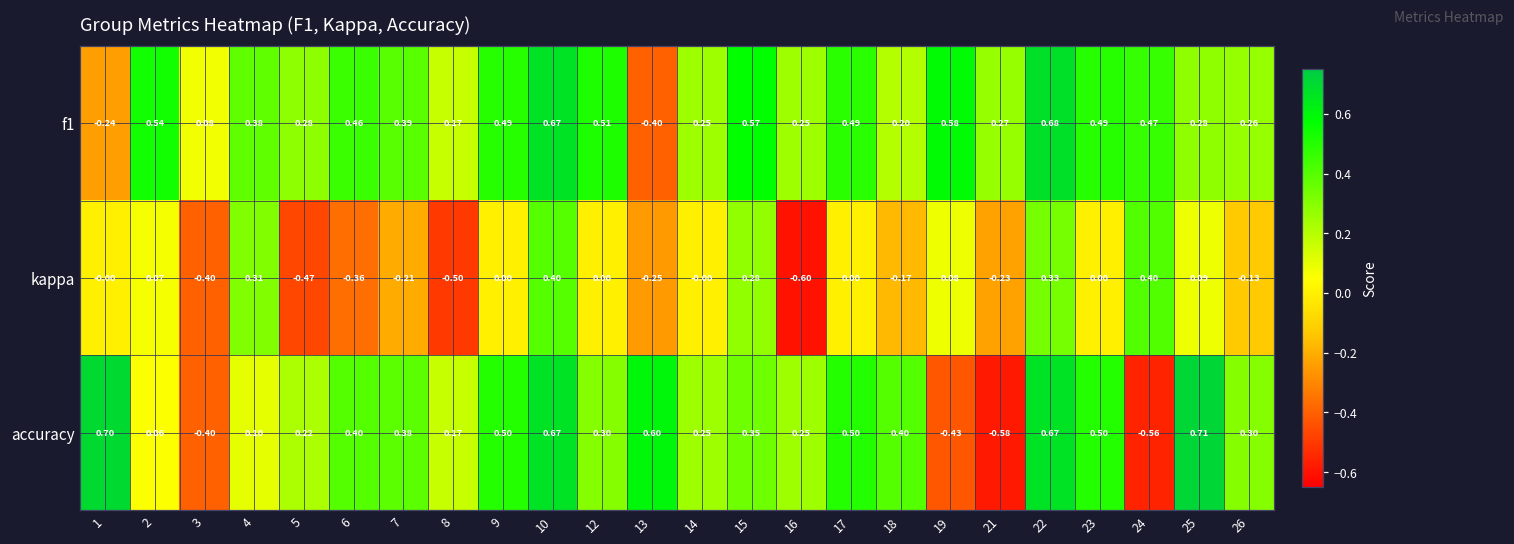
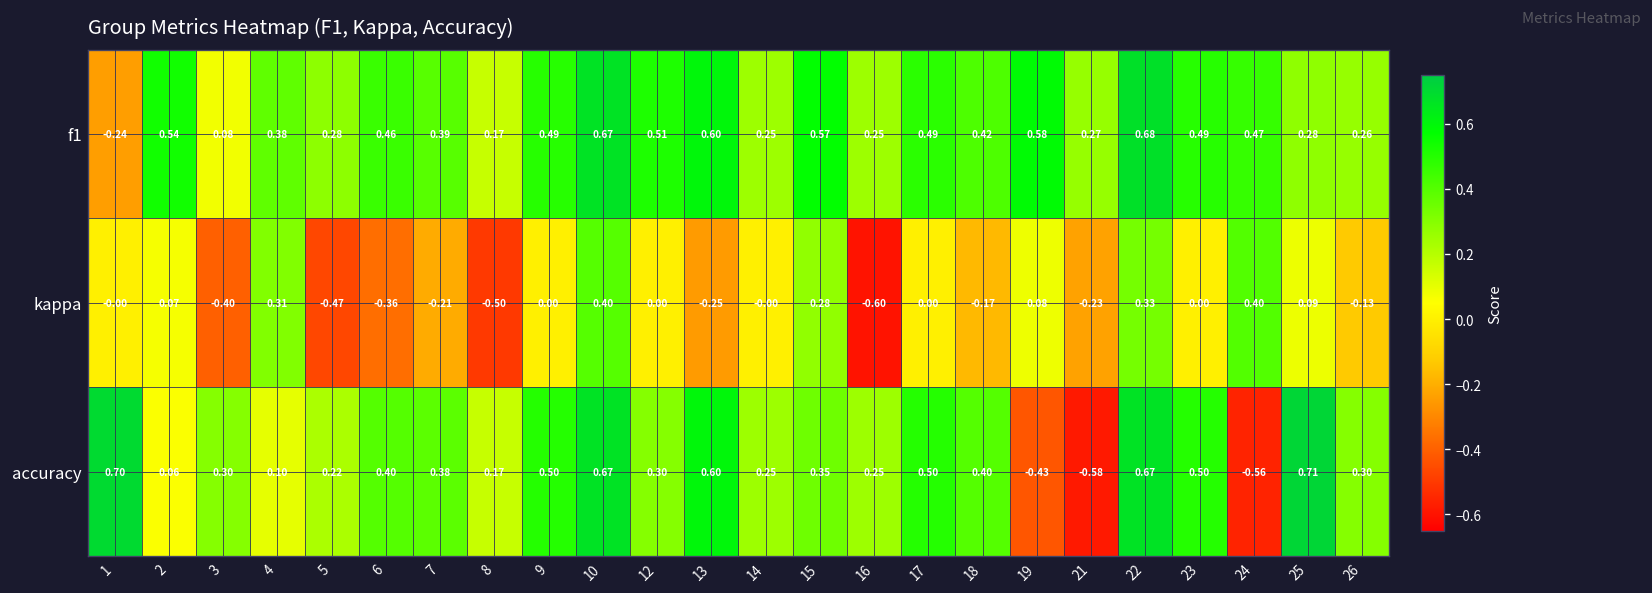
  {
    "f1": {
      "1": -0.24,
      "2": 0.54,
      "3": 0.08,
      "4": 0.38,
      "5": 0.28,
      "6": 0.46,
      "7": 0.39,
      "8": 0.17,
      "9": 0.49,
      "10": 0.67,
      "12": 0.51,
-     "13": -0.40,
+     "13": 0.60,
      "14": 0.25,
      "15": 0.57,
      "16": 0.25,
      "17": 0.49,
-     "18": 0.20,
+     "18": 0.42,
      "19": 0.58,
      "21": 0.27,
      "22": 0.68,
      "23": 0.49,
      "24": 0.47,
      "25": 0.28,
      "26": 0.26
    },
    "kappa": {
      "1": -0.00,
      "2": 0.07,
      "3": -0.40,
      "4": 0.31,
      "5": -0.47,
      "6": -0.36,
      "7": -0.21,
      "8": -0.50,
      "9": 0.00,
      "10": 0.40,
      "12": 0.00,
      "13": -0.25,
      "14": -0.00,
      "15": 0.28,
      "16": -0.60,
      "17": 0.00,
      "18": -0.17,
      "19": 0.08,
      "21": -0.23,
      "22": 0.33,
      "23": 0.00,
      "24": 0.40,
      "25": 0.09,
      "26": -0.13
    },
    "accuracy": {
      "1": 0.70,
      "2": 0.06,
-     "3": -0.40,
+     "3": 0.30,
      "4": 0.10,
      "5": 0.22,
      "6": 0.40,
      "7": 0.38,
      "8": 0.17,
      "9": 0.50,
      "10": 0.67,
      "12": 0.30,
      "13": 0.60,
      "14": 0.25,
      "15": 0.35,
      "16": 0.25,
      "17": 0.50,
      "18": 0.40,
      "19": -0.43,
      "21": -0.58,
      "22": 0.67,
      "23": 0.50,
      "24": -0.56,
      "25": 0.71,
      "26": 0.30
    }
  }
